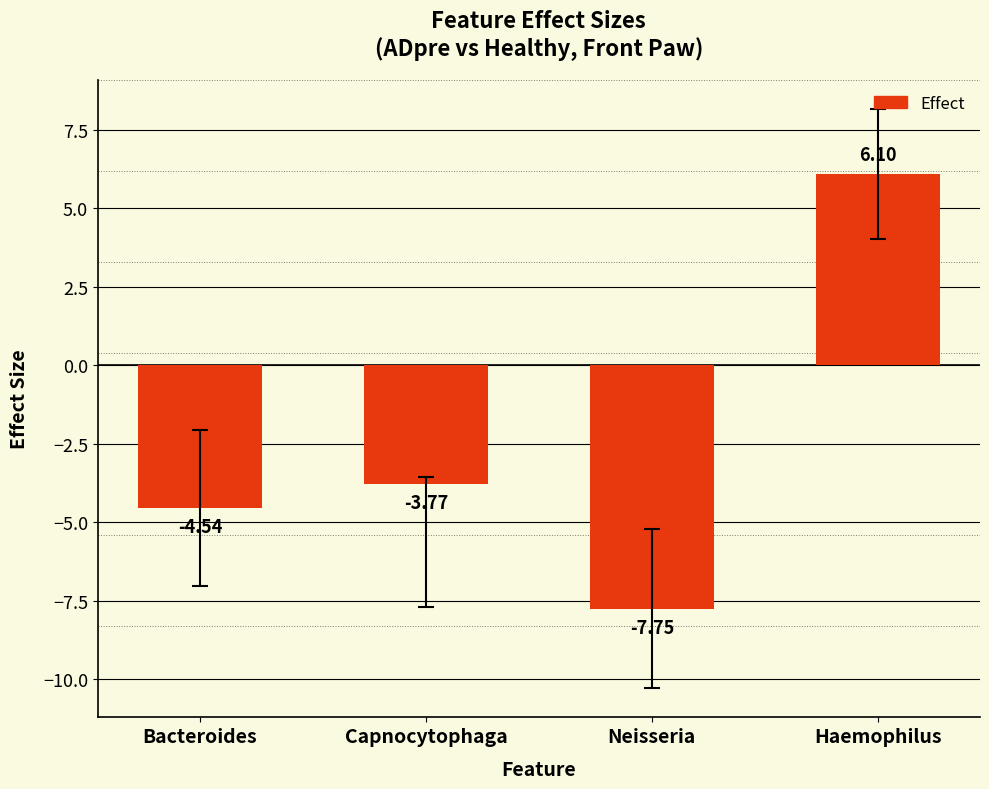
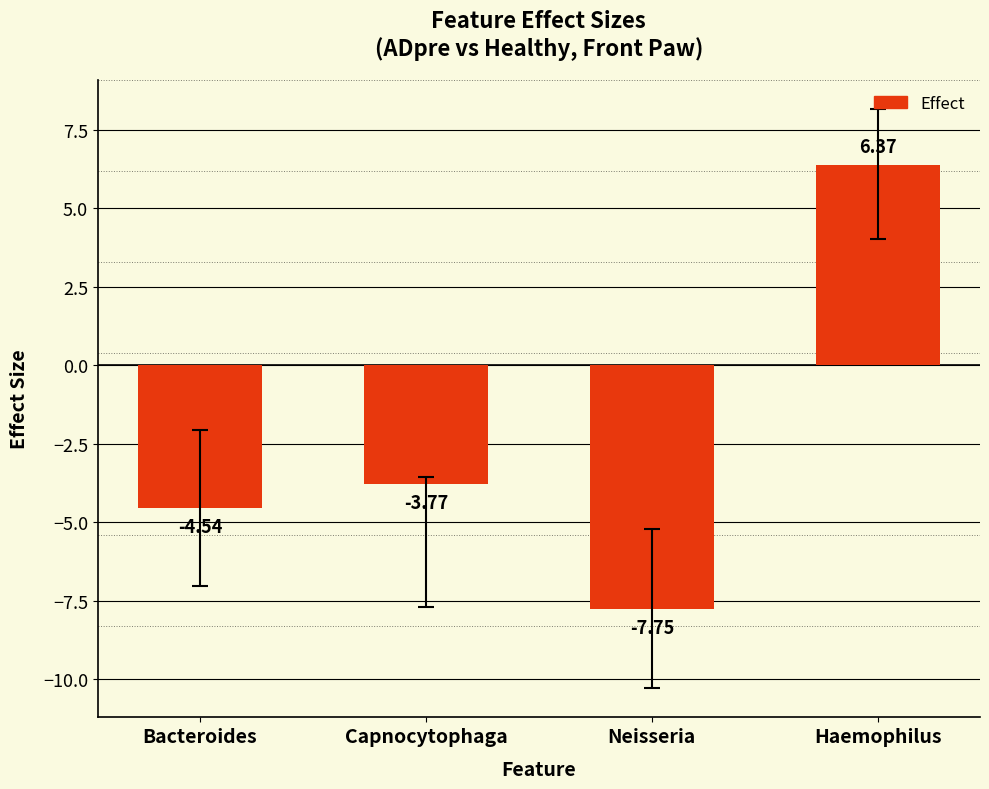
  {
    "Effect": {
      "Bacteroides": -4.54,
      "Capnocytophaga": -3.77,
      "Neisseria": -7.75,
-     "Haemophilus": 6.10
+     "Haemophilus": 6.37
    }
  }
